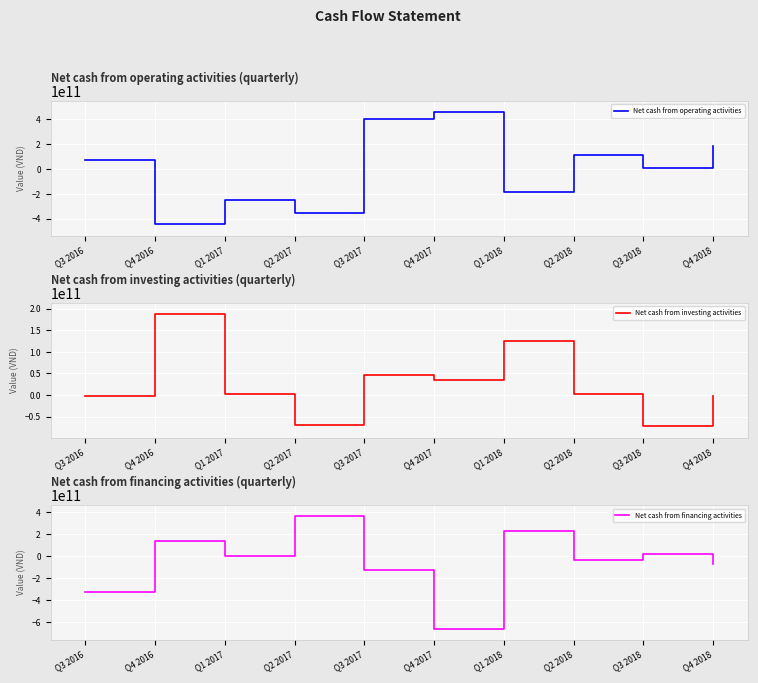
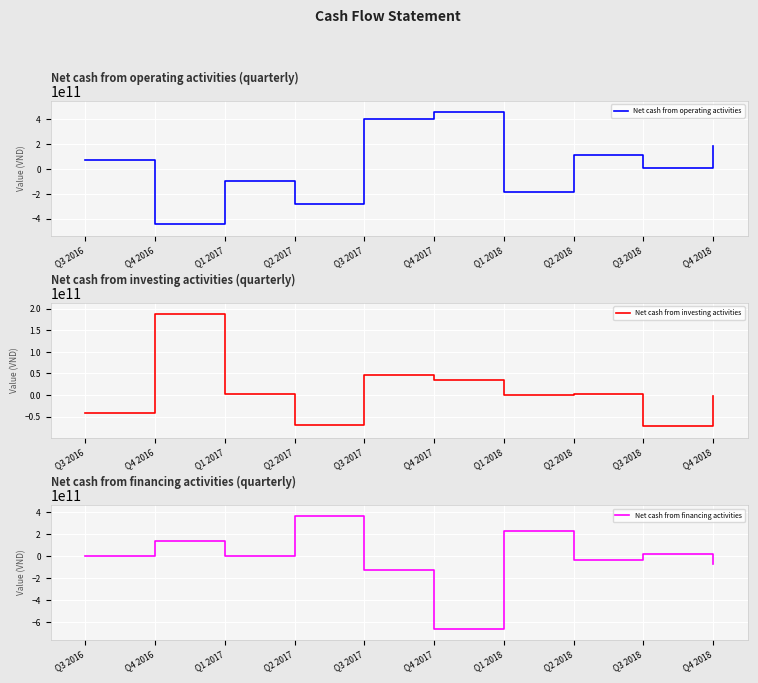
  {
    "Net cash from operating activities (quarterly)": {
      "Q3 2016": 70000000000,
      "Q4 2016": -440000000000,
-     "Q1 2017": -250000000000,
-     "Q2 2017": -360000000000,
+     "Q1 2017": -100000000000,
+     "Q2 2017": -280000000000,
      "Q3 2017": 400000000000,
      "Q4 2017": 460000000000,
      "Q1 2018": -190000000000,
      "Q2 2018": 120000000000,
      "Q3 2018": 10000000000,
      "Q4 2018": 180000000000
    },
    "Net cash from investing activities (quarterly)": {
-     "Q3 2016": 0,
+     "Q3 2016": -40000000000,
      "Q4 2016": 190000000000,
      "Q1 2017": 0,
      "Q2 2017": -70000000000,
      "Q3 2017": 50000000000,
      "Q4 2017": 40000000000,
-     "Q1 2018": 130000000000,
+     "Q1 2018": 0,
      "Q2 2018": 0,
      "Q3 2018": -70000000000,
      "Q4 2018": 0
    },
    "Net cash from financing activities (quarterly)": {
-     "Q3 2016": -320000000000,
+     "Q3 2016": 0,
      "Q4 2016": 140000000000,
      "Q1 2017": 0,
      "Q2 2017": 360000000000,
      "Q3 2017": -120000000000,
      "Q4 2017": -660000000000,
      "Q1 2018": 230000000000,
      "Q2 2018": -40000000000,
      "Q3 2018": 20000000000,
      "Q4 2018": -70000000000
    }
  }
